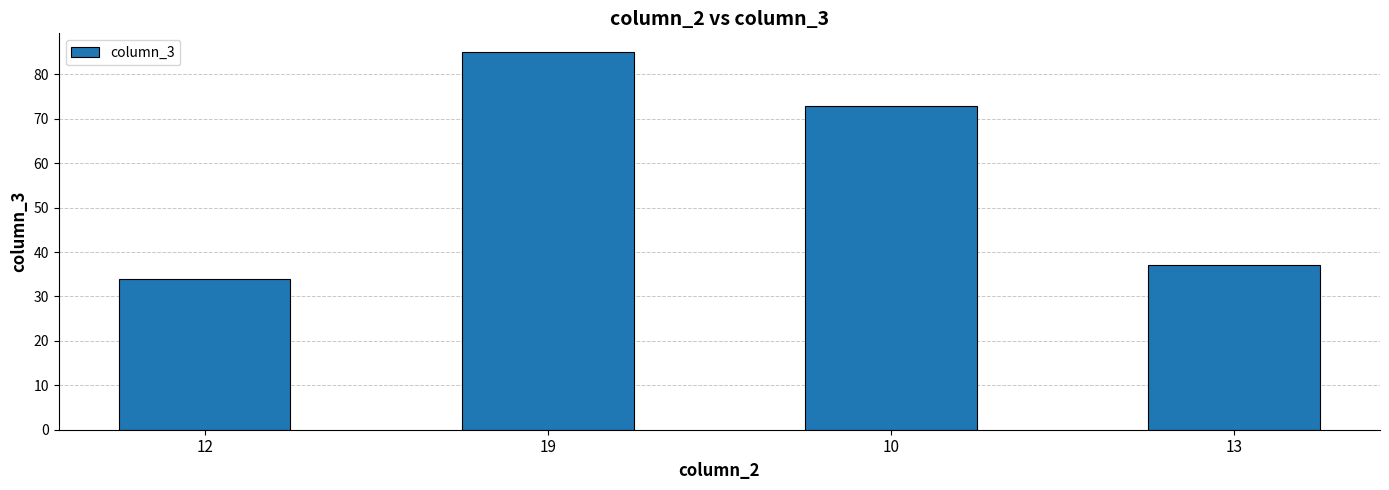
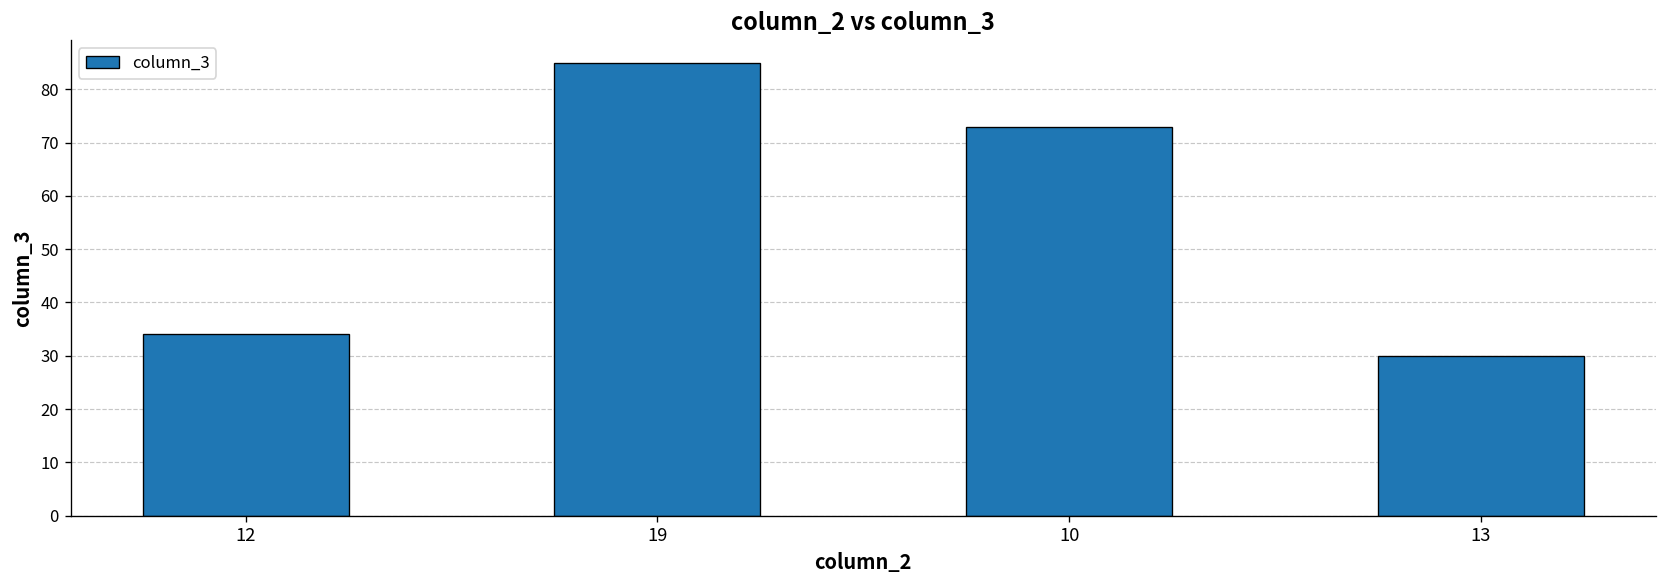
  {
    "12": 34,
    "19": 85,
    "10": 73,
-   "13": 37
+   "13": 30
  }
